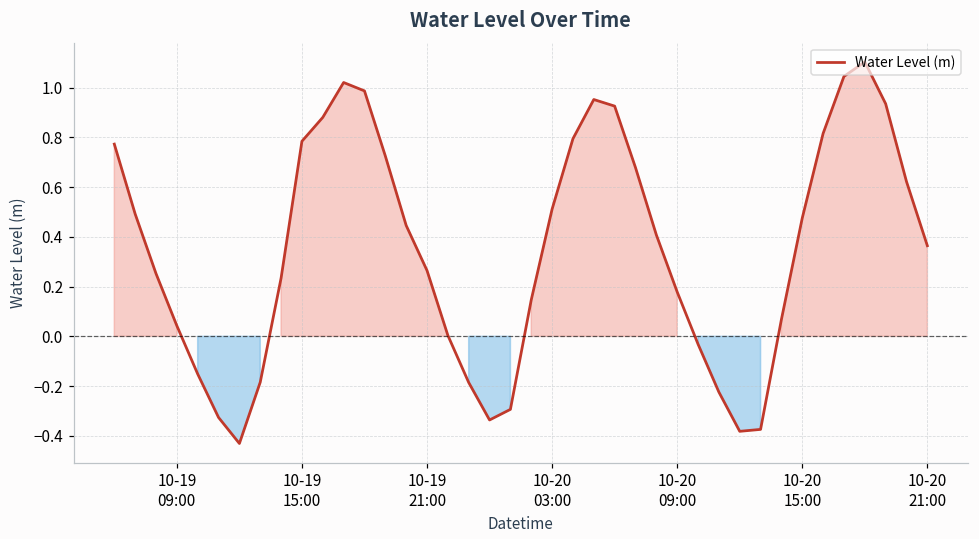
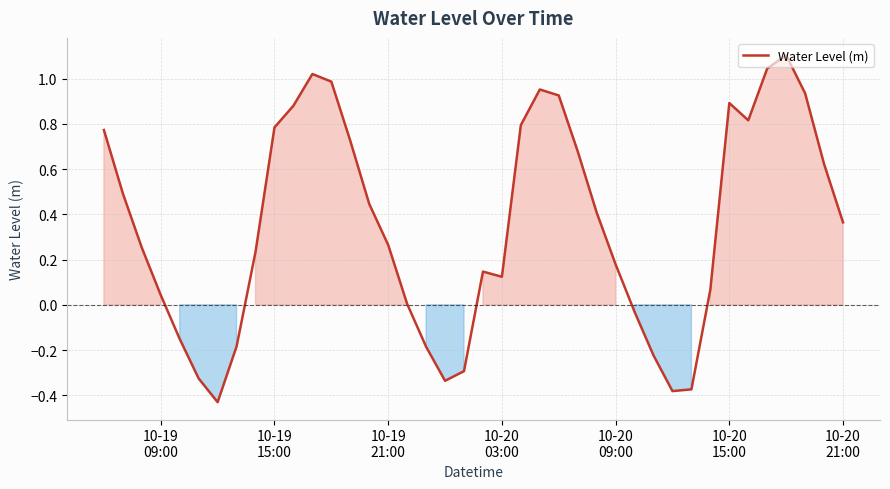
  {
    "10-19 09:00": 0.04,
    "10-19 15:00": 0.78,
    "10-19 21:00": 0.26,
-   "10-20 03:00": 0.51,
+   "10-20 03:00": 0.12,
    "10-20 09:00": 0.18,
-   "10-20 15:00": 0.48,
+   "10-20 15:00": 0.89,
    "10-20 21:00": 0.36
  }
